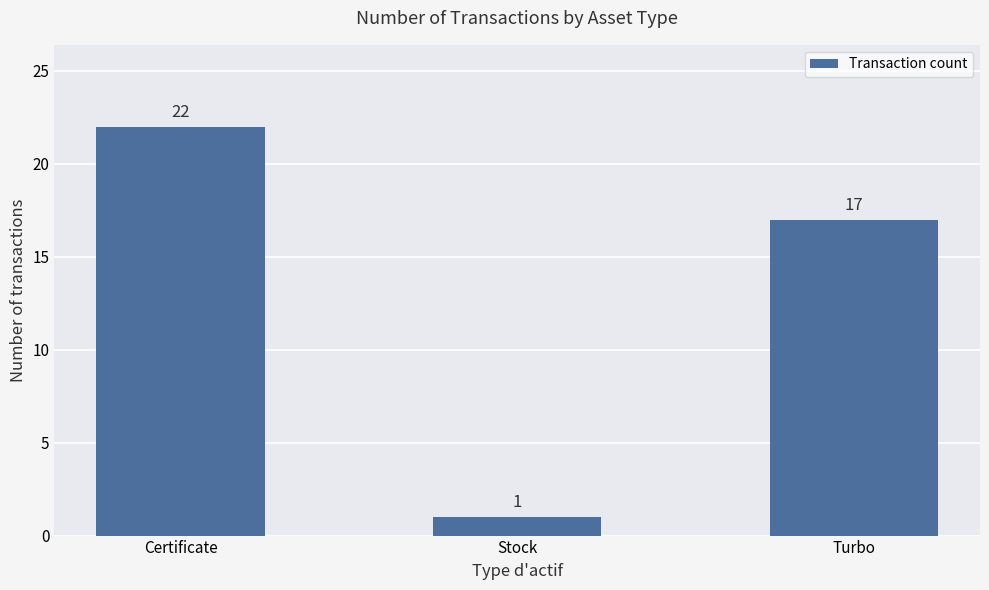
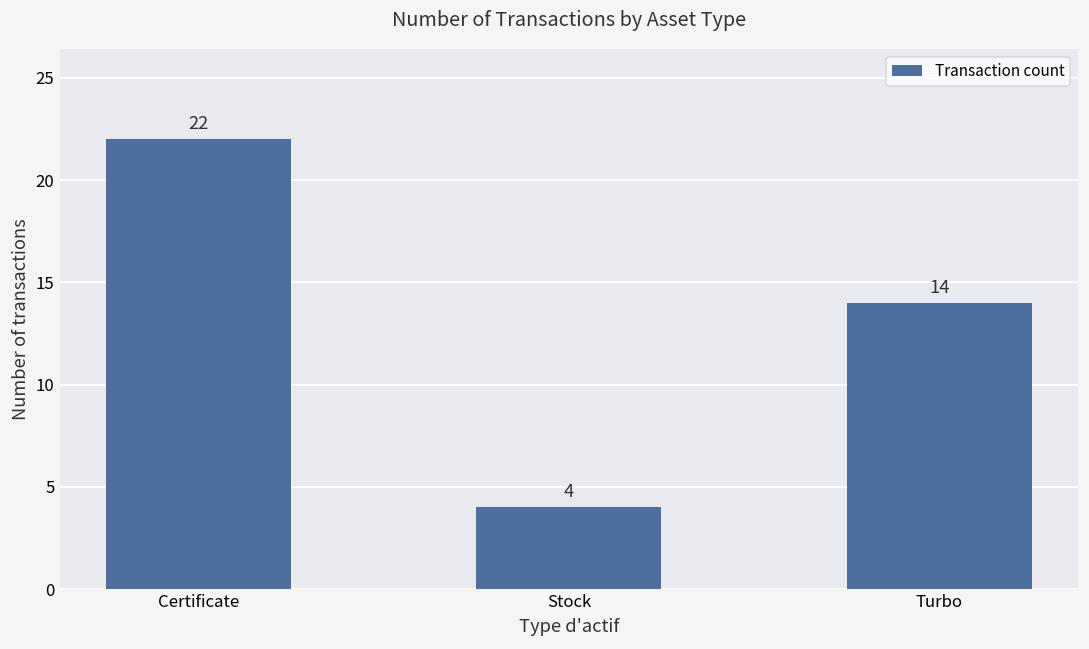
  {
    "Certificate": 22,
-   "Stock": 1,
-   "Turbo": 17
+   "Stock": 4,
+   "Turbo": 14
  }
